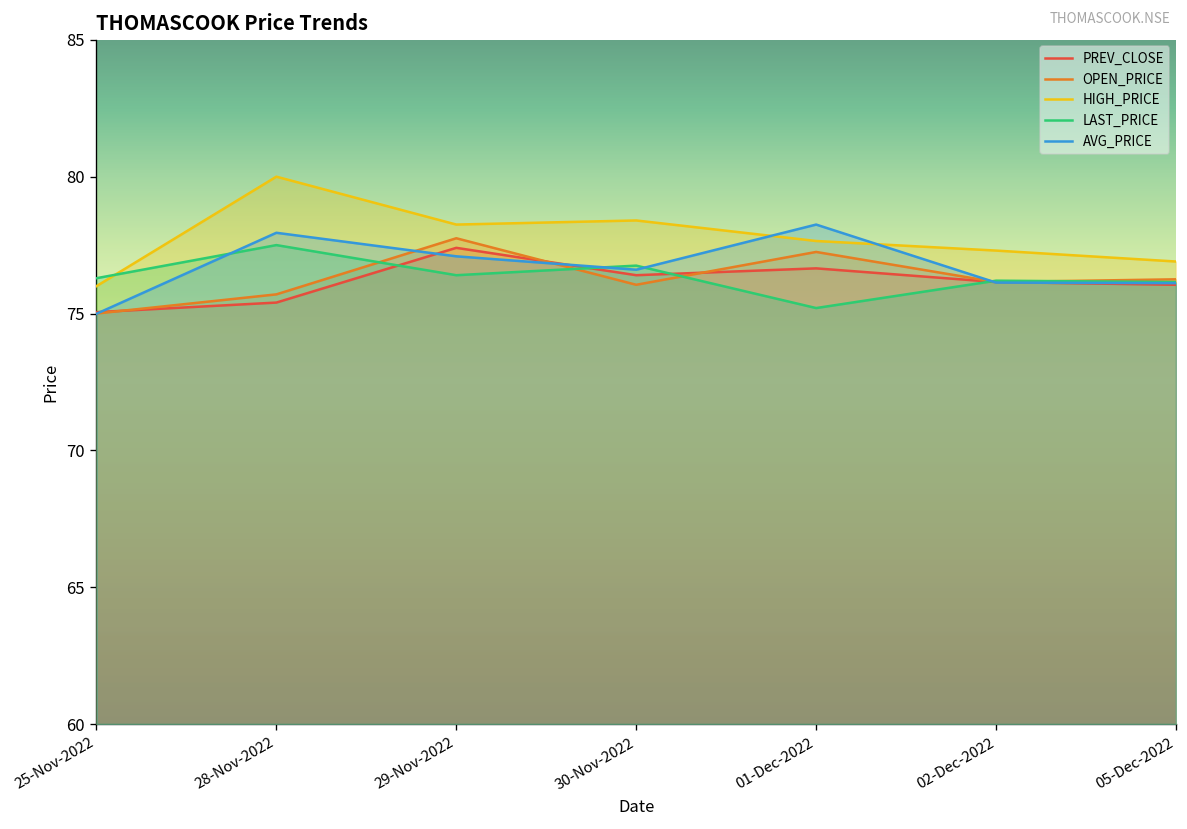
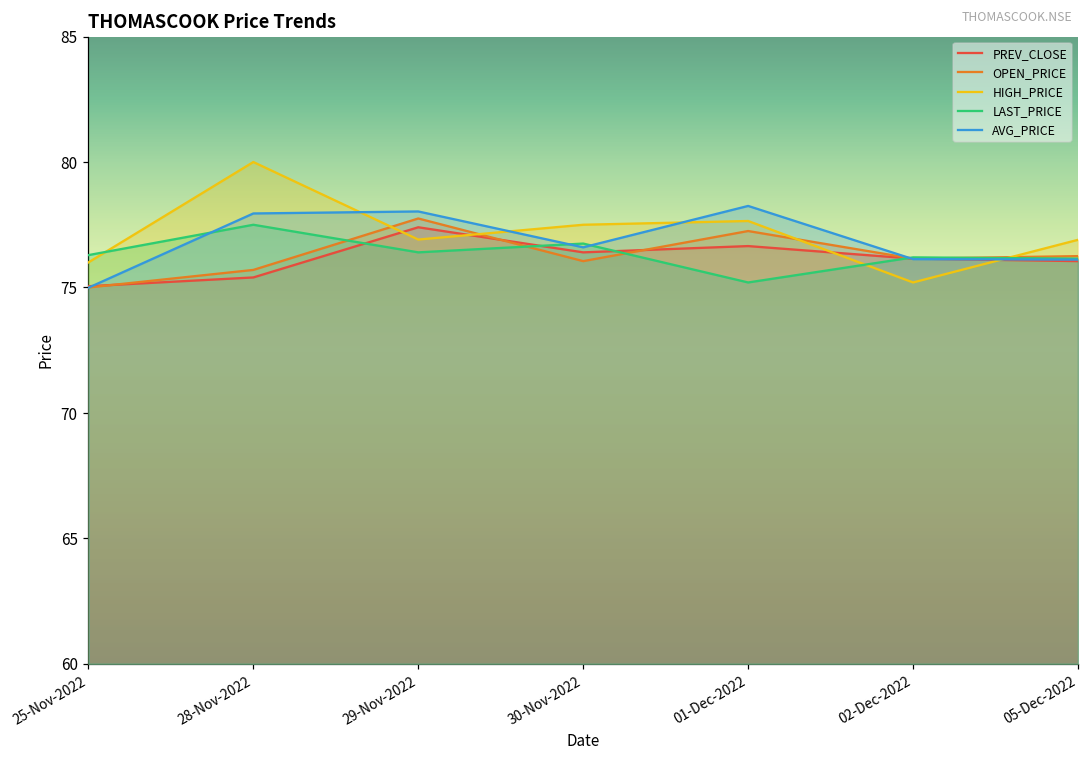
  {
    "HIGH_PRICE": {
      "25-Nov-2022": 76.0,
      "28-Nov-2022": 80.0,
-     "29-Nov-2022": 78.3,
-     "30-Nov-2022": 78.4,
+     "29-Nov-2022": 76.9,
+     "30-Nov-2022": 77.5,
      "01-Dec-2022": 77.7,
-     "02-Dec-2022": 77.3,
+     "02-Dec-2022": 75.2,
      "05-Dec-2022": 76.9
    },
    "LAST_PRICE": {
      "25-Nov-2022": 76.3,
      "28-Nov-2022": 77.5,
      "29-Nov-2022": 76.4,
      "30-Nov-2022": 76.8,
      "01-Dec-2022": 75.2
    },
    "AVG_PRICE": {
      "28-Nov-2022": 78.0,
-     "29-Nov-2022": 77.1,
+     "29-Nov-2022": 78.0,
      "30-Nov-2022": 76.6,
      "01-Dec-2022": 78.3
    }
  }
